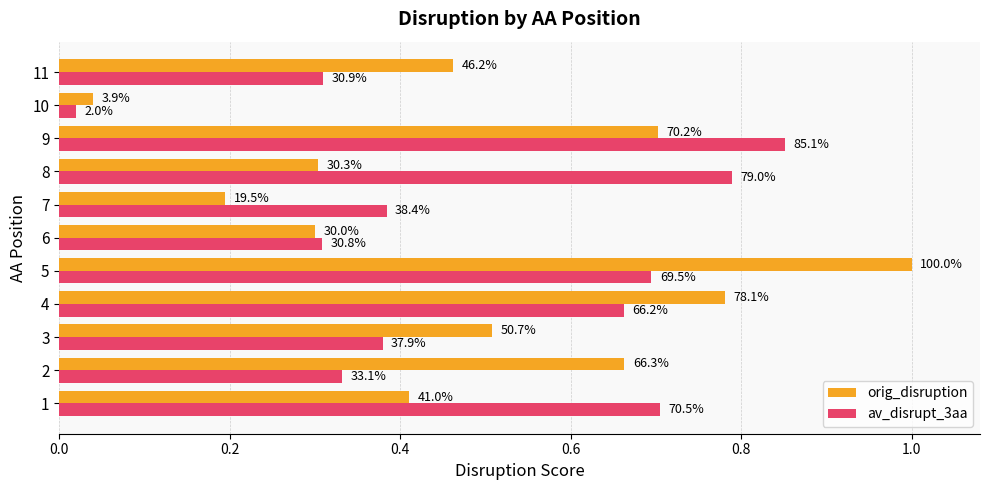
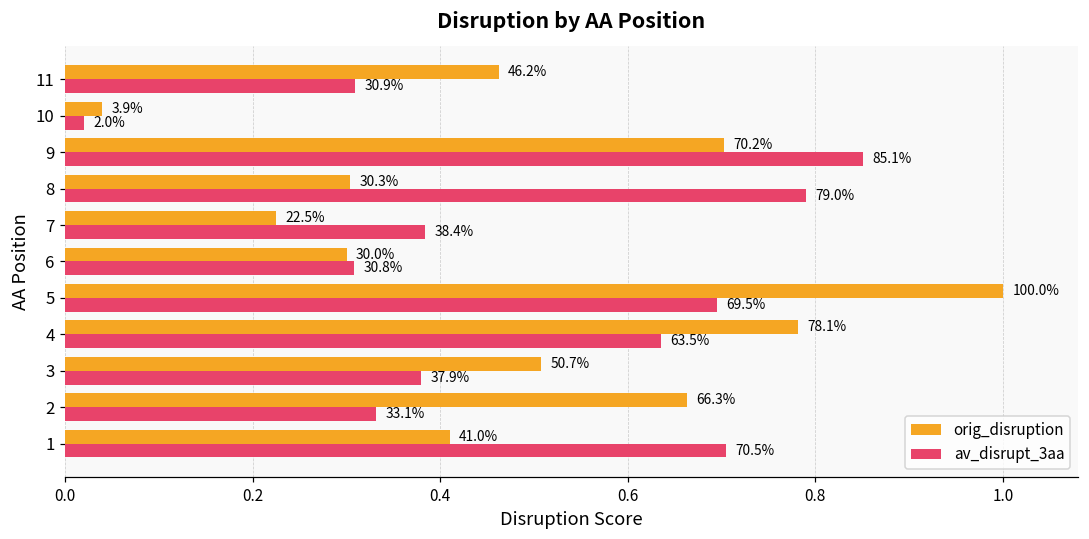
  {
    "orig_disruption": {
      "11": "46.2%",
      "10": "3.9%",
      "9": "70.2%",
      "8": "30.3%",
-     "7": "19.5%",
+     "7": "22.5%",
      "6": "30.0%",
      "5": "100.0%",
      "4": "78.1%",
      "3": "50.7%",
      "2": "66.3%",
      "1": "41.0%"
    },
    "av_disrupt_3aa": {
      "11": "30.9%",
      "10": "2.0%",
      "9": "85.1%",
      "8": "79.0%",
      "7": "38.4%",
      "6": "30.8%",
      "5": "69.5%",
-     "4": "66.2%",
+     "4": "63.5%",
      "3": "37.9%",
      "2": "33.1%",
      "1": "70.5%"
    }
  }
